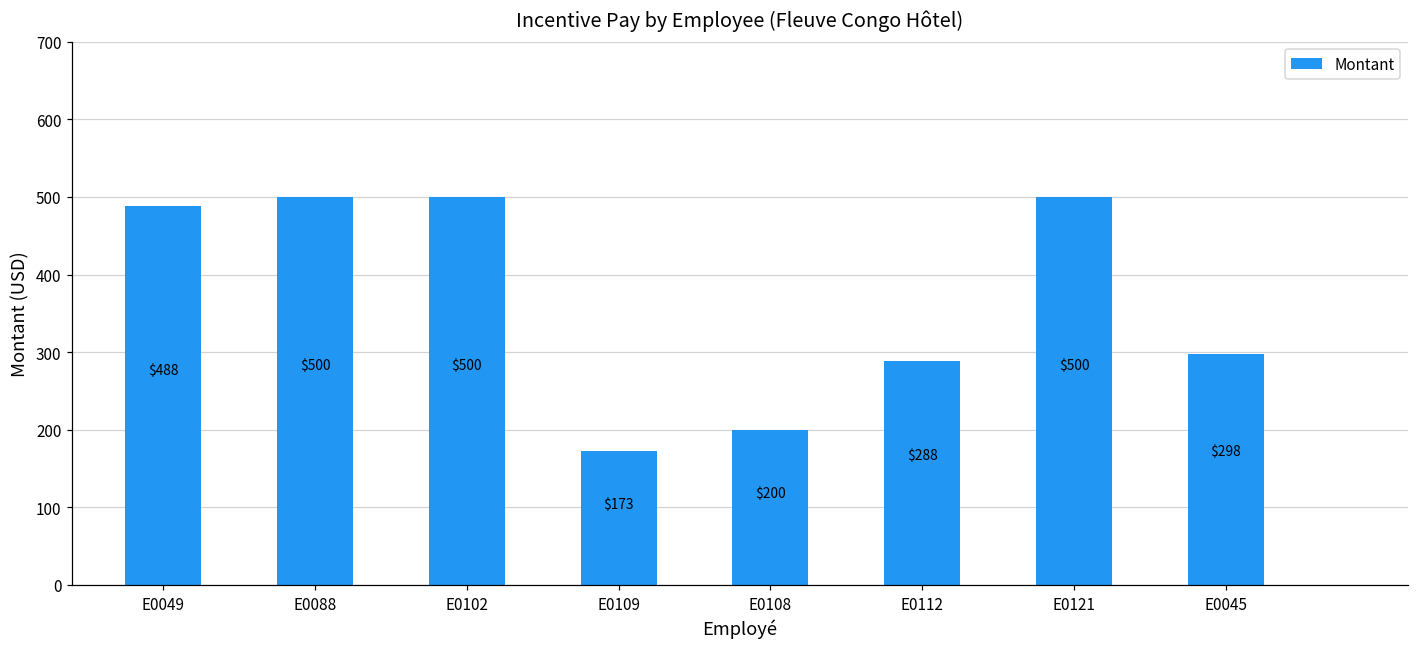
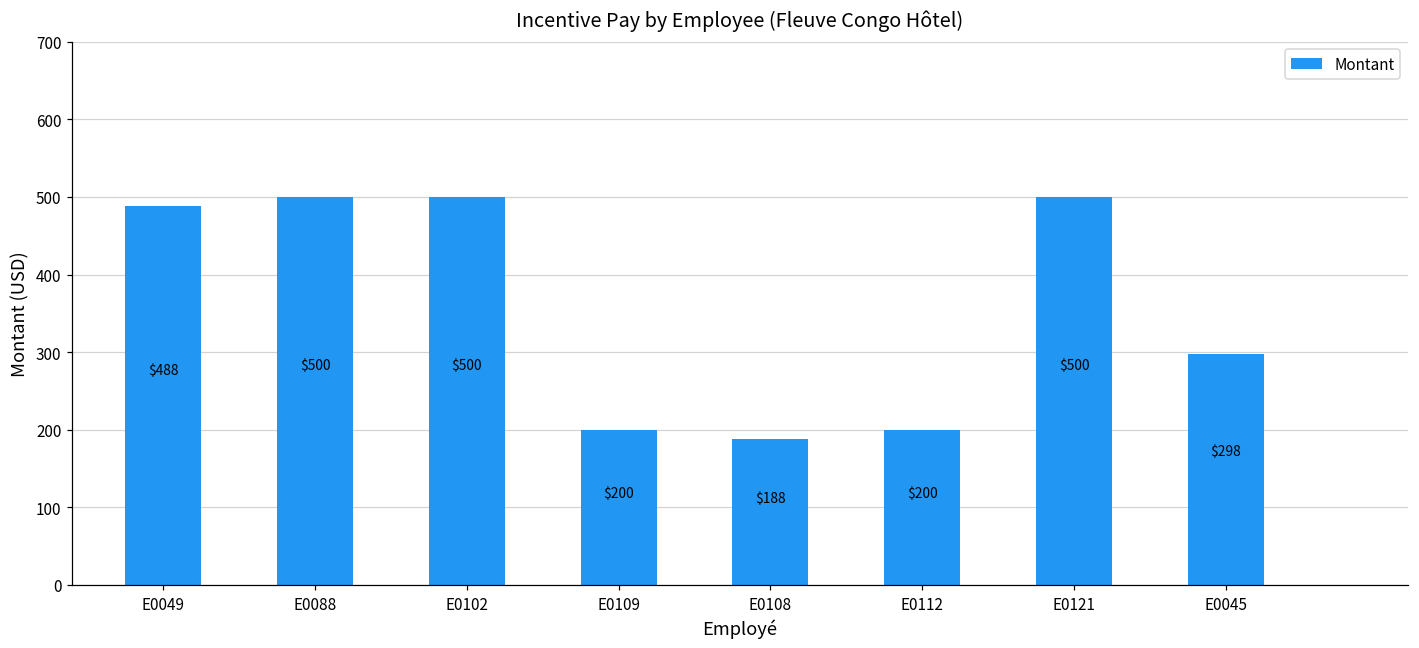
  {
    "E0049": "$488",
    "E0088": "$500",
    "E0102": "$500",
-   "E0109": "$173",
-   "E0108": "$200",
-   "E0112": "$288",
+   "E0109": "$200",
+   "E0108": "$188",
+   "E0112": "$200",
    "E0121": "$500",
    "E0045": "$298"
  }
